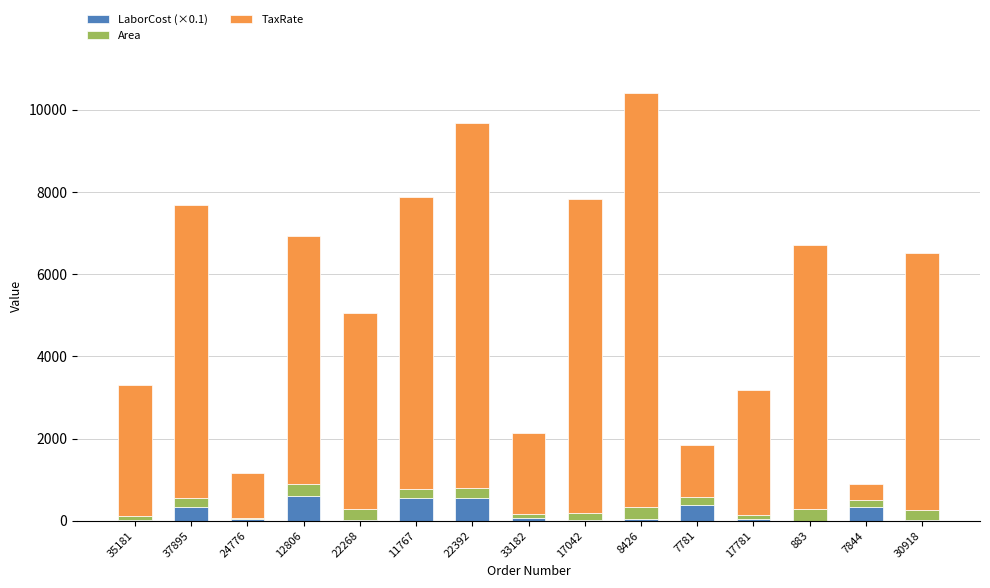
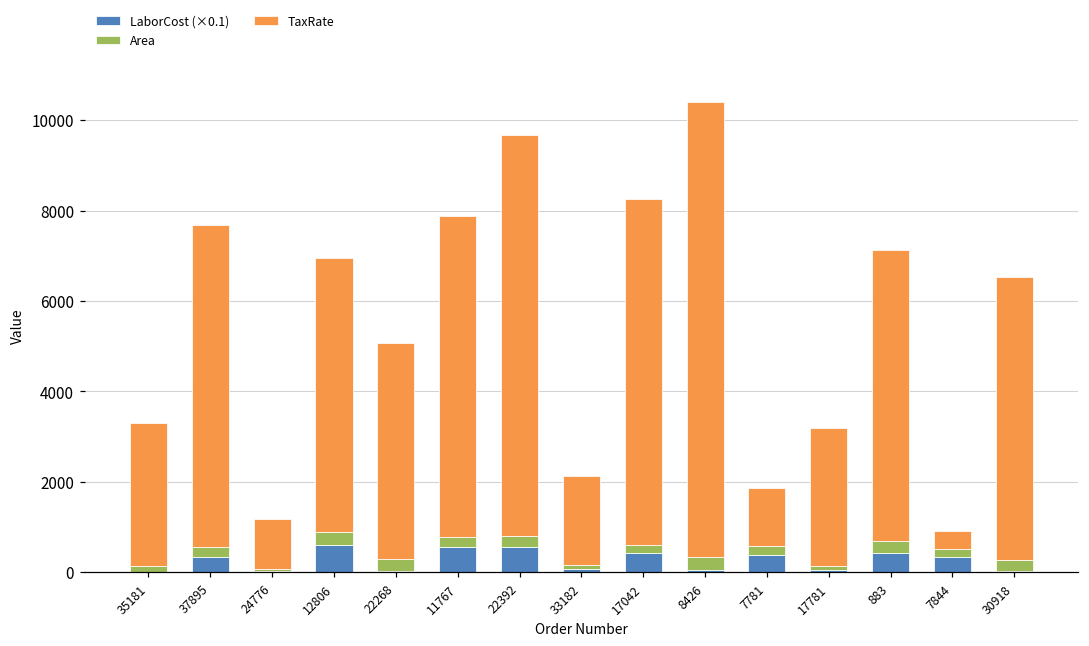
  {
    "LaborCost (×0.1)": {
      "37895": 300,
      "12806": 600,
      "11767": 500,
      "22392": 600,
-     "17042": 0,
+     "17042": 400,
      "7781": 400,
-     "883": 0,
+     "883": 400,
      "7844": 300
    },
    "Area": {
      "35181": 100,
      "37895": 200,
      "12806": 300,
      "22268": 300,
      "11767": 200,
      "22392": 200,
      "33182": 100,
      "17042": 200,
      "8426": 300,
      "7781": 200,
      "17781": 100,
      "883": 300,
      "7844": 200,
      "30918": 300
    },
    "TaxRate": {
      "35181": 3200,
      "37895": 7100,
      "24776": 1100,
      "12806": 6000,
      "22268": 4800,
      "11767": 7100,
      "22392": 8900,
      "33182": 2000,
      "17042": 7700,
      "8426": 10100,
      "7781": 1300,
      "17781": 3100,
      "883": 6400,
      "7844": 400,
      "30918": 6300
    }
  }
